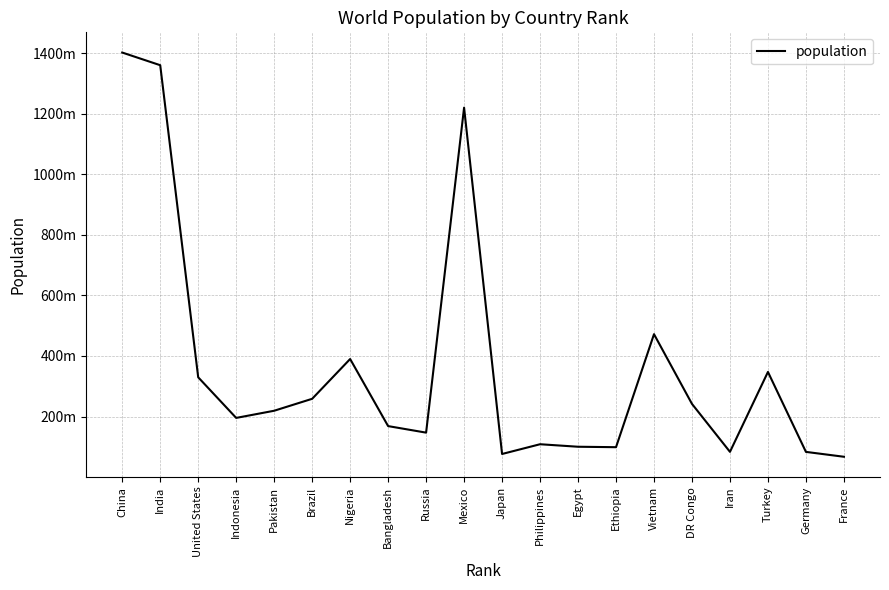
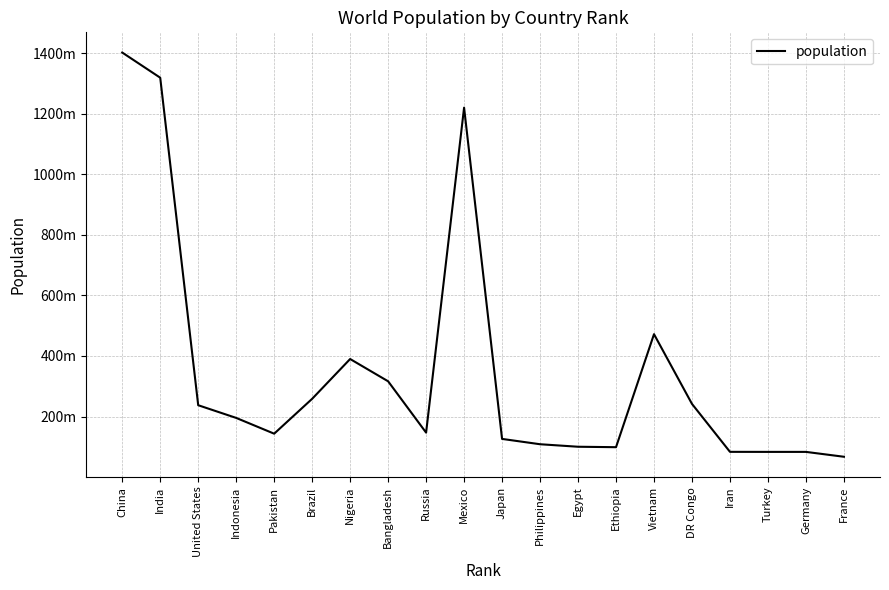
  {
    "China": "1400m",
-   "India": "1360m",
-   "United States": "330m",
+   "India": "1320m",
+   "United States": "240m",
    "Indonesia": "200m",
-   "Pakistan": "220m",
+   "Pakistan": "140m",
    "Brazil": "260m",
    "Nigeria": "390m",
-   "Bangladesh": "170m",
+   "Bangladesh": "320m",
    "Russia": "150m",
    "Mexico": "1220m",
-   "Japan": "80m",
+   "Japan": "130m",
    "Philippines": "110m",
    "Egypt": "100m",
    "Ethiopia": "100m",
    "Vietnam": "470m",
    "DR Congo": "240m",
    "Iran": "80m",
-   "Turkey": "350m",
+   "Turkey": "80m",
    "Germany": "80m",
    "France": "70m"
  }
